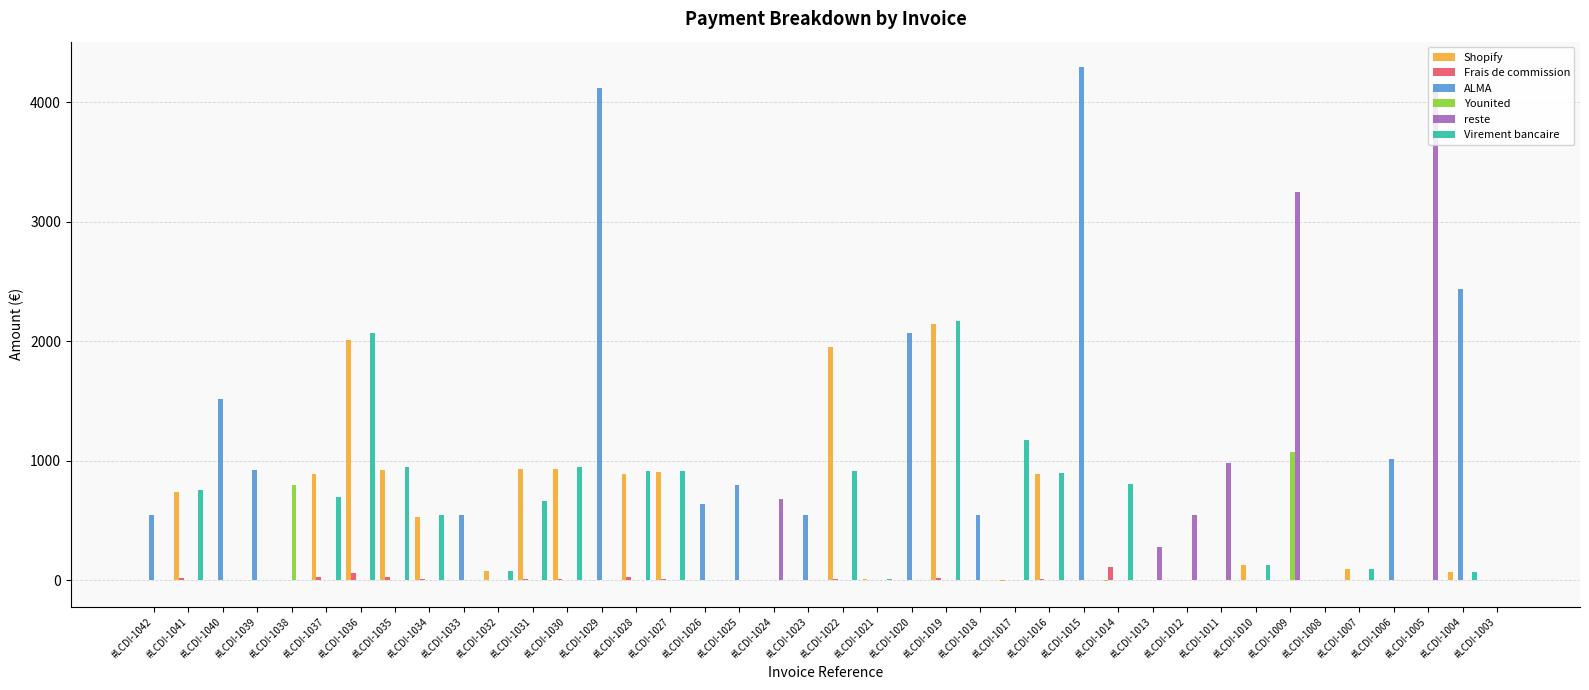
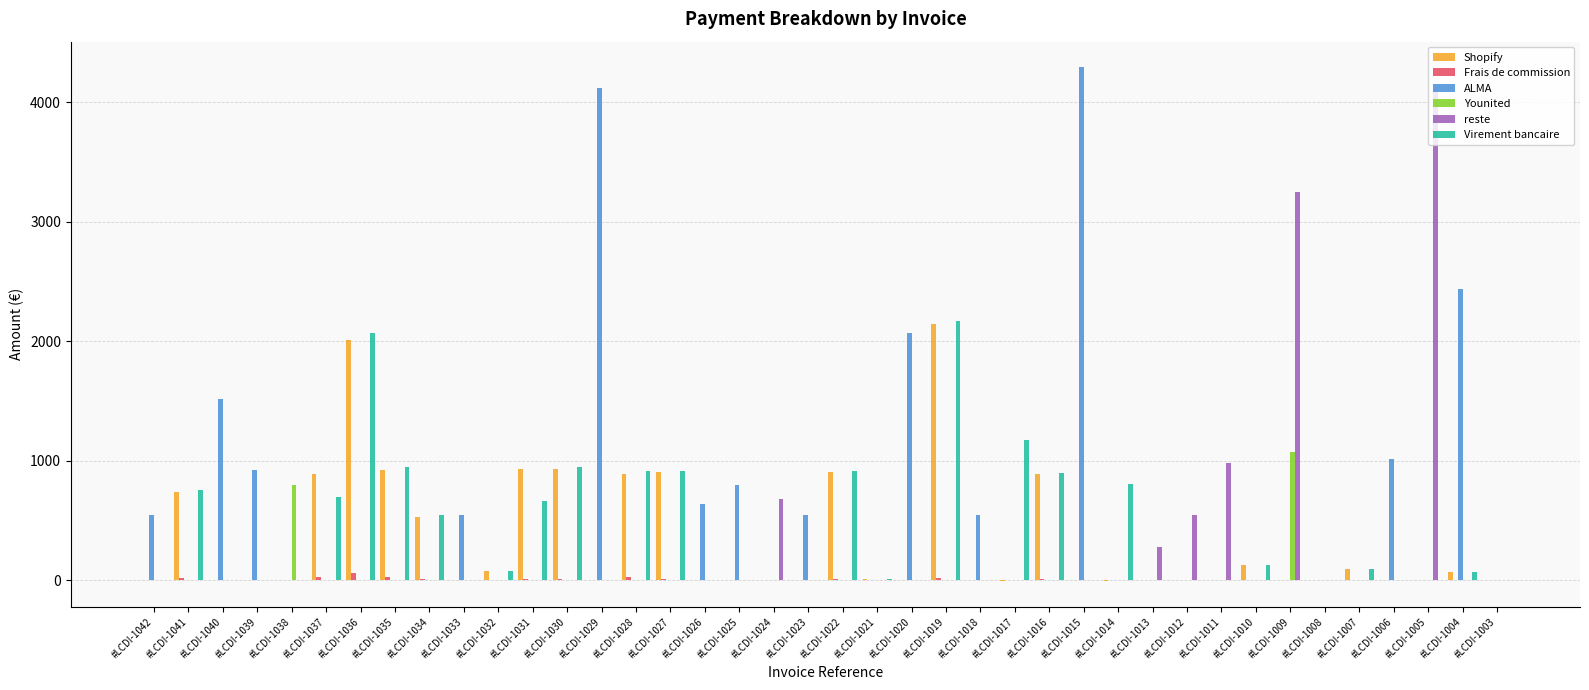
  {
    "Shopify": {
      "#LCDI-1042": 0,
      "#LCDI-1041": 740,
      "#LCDI-1040": 0,
      "#LCDI-1039": 0,
      "#LCDI-1038": 0,
      "#LCDI-1037": 890,
      "#LCDI-1036": 2010,
      "#LCDI-1035": 920,
      "#LCDI-1034": 530,
      "#LCDI-1033": 0,
      "#LCDI-1032": 80,
      "#LCDI-1031": 940,
      "#LCDI-1030": 940,
      "#LCDI-1029": 0,
      "#LCDI-1028": 890,
      "#LCDI-1027": 910,
      "#LCDI-1026": 0,
      "#LCDI-1025": 0,
      "#LCDI-1024": 0,
      "#LCDI-1023": 0,
-     "#LCDI-1022": 1950,
+     "#LCDI-1022": 910,
      "#LCDI-1020": 0,
      "#LCDI-1019": 2150,
      "#LCDI-1018": 0,
      "#LCDI-1016": 890,
      "#LCDI-1015": 0,
      "#LCDI-1013": 0,
      "#LCDI-1012": 0,
      "#LCDI-1011": 0,
      "#LCDI-1010": 130,
      "#LCDI-1009": 0,
      "#LCDI-1008": 0,
      "#LCDI-1007": 100,
      "#LCDI-1006": 0,
      "#LCDI-1005": 0,
      "#LCDI-1004": 70,
      "#LCDI-1003": 0
    },
    "Frais de commission": {
      "#LCDI-1042": 0,
      "#LCDI-1041": 20,
      "#LCDI-1040": 0,
      "#LCDI-1039": 0,
      "#LCDI-1038": 0,
      "#LCDI-1037": 30,
      "#LCDI-1036": 60,
      "#LCDI-1035": 30,
      "#LCDI-1033": 0,
      "#LCDI-1029": 0,
      "#LCDI-1028": 30,
      "#LCDI-1026": 0,
      "#LCDI-1025": 0,
      "#LCDI-1024": 0,
      "#LCDI-1023": 0,
      "#LCDI-1020": 0,
      "#LCDI-1019": 20,
      "#LCDI-1018": 0,
      "#LCDI-1015": 0,
-     "#LCDI-1014": 120,
+     "#LCDI-1014": 0,
      "#LCDI-1013": 0,
      "#LCDI-1012": 0,
      "#LCDI-1011": 0,
      "#LCDI-1009": 0,
      "#LCDI-1008": 0,
      "#LCDI-1006": 0,
      "#LCDI-1005": 0,
      "#LCDI-1003": 0
    }
  }
